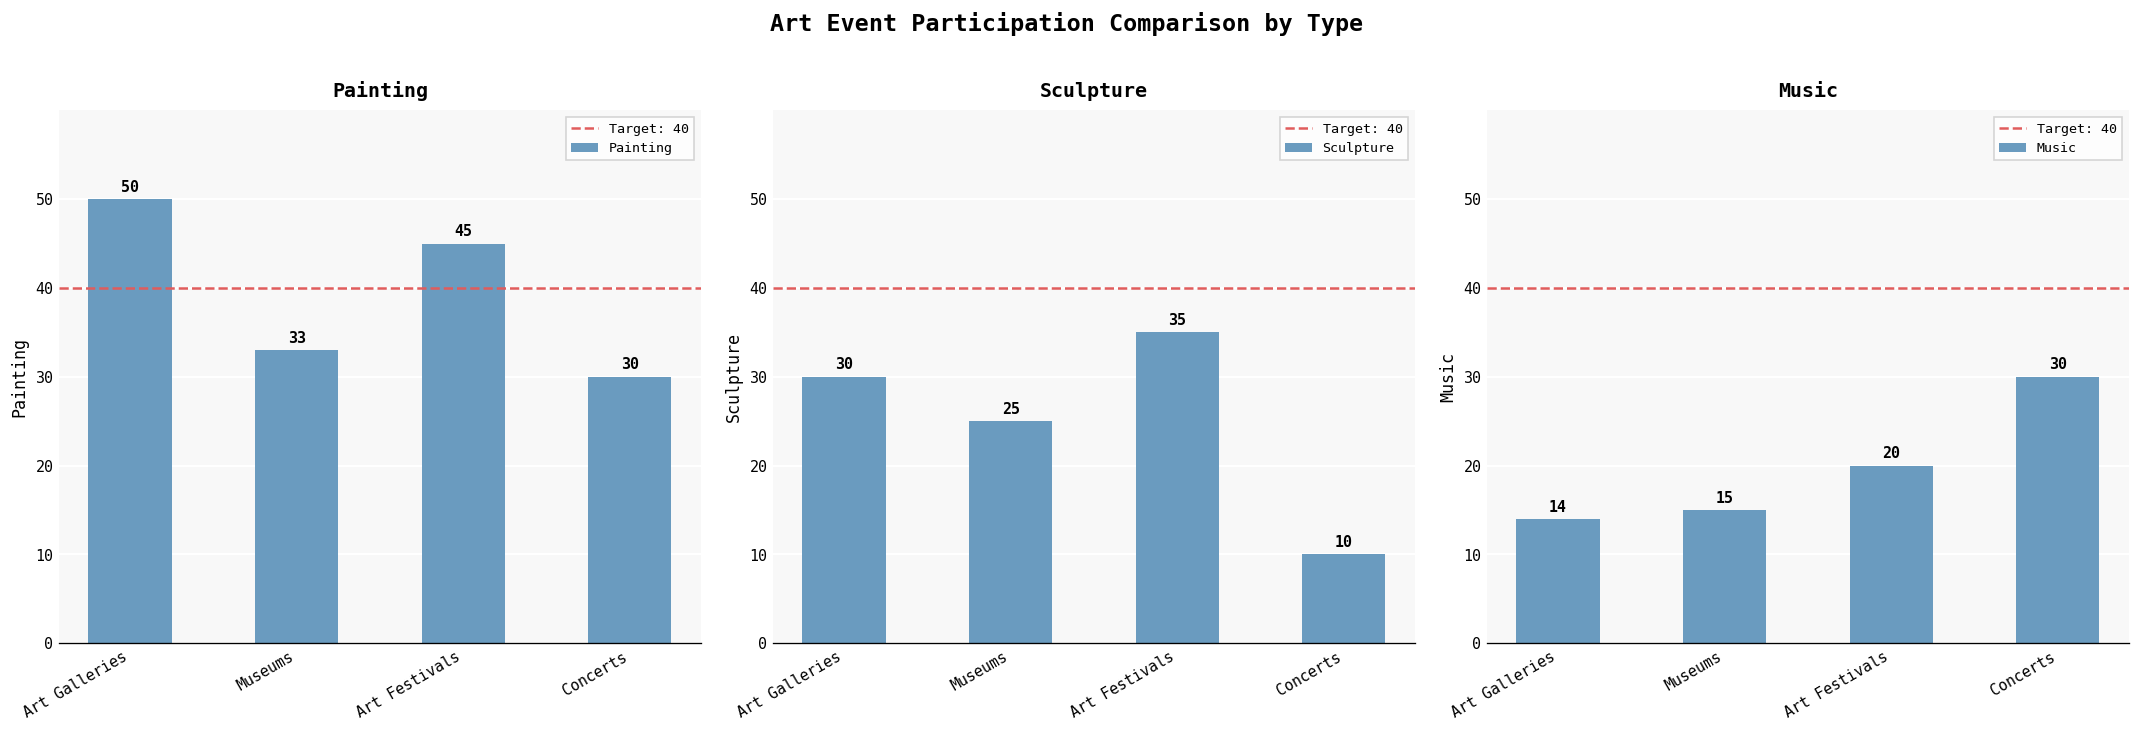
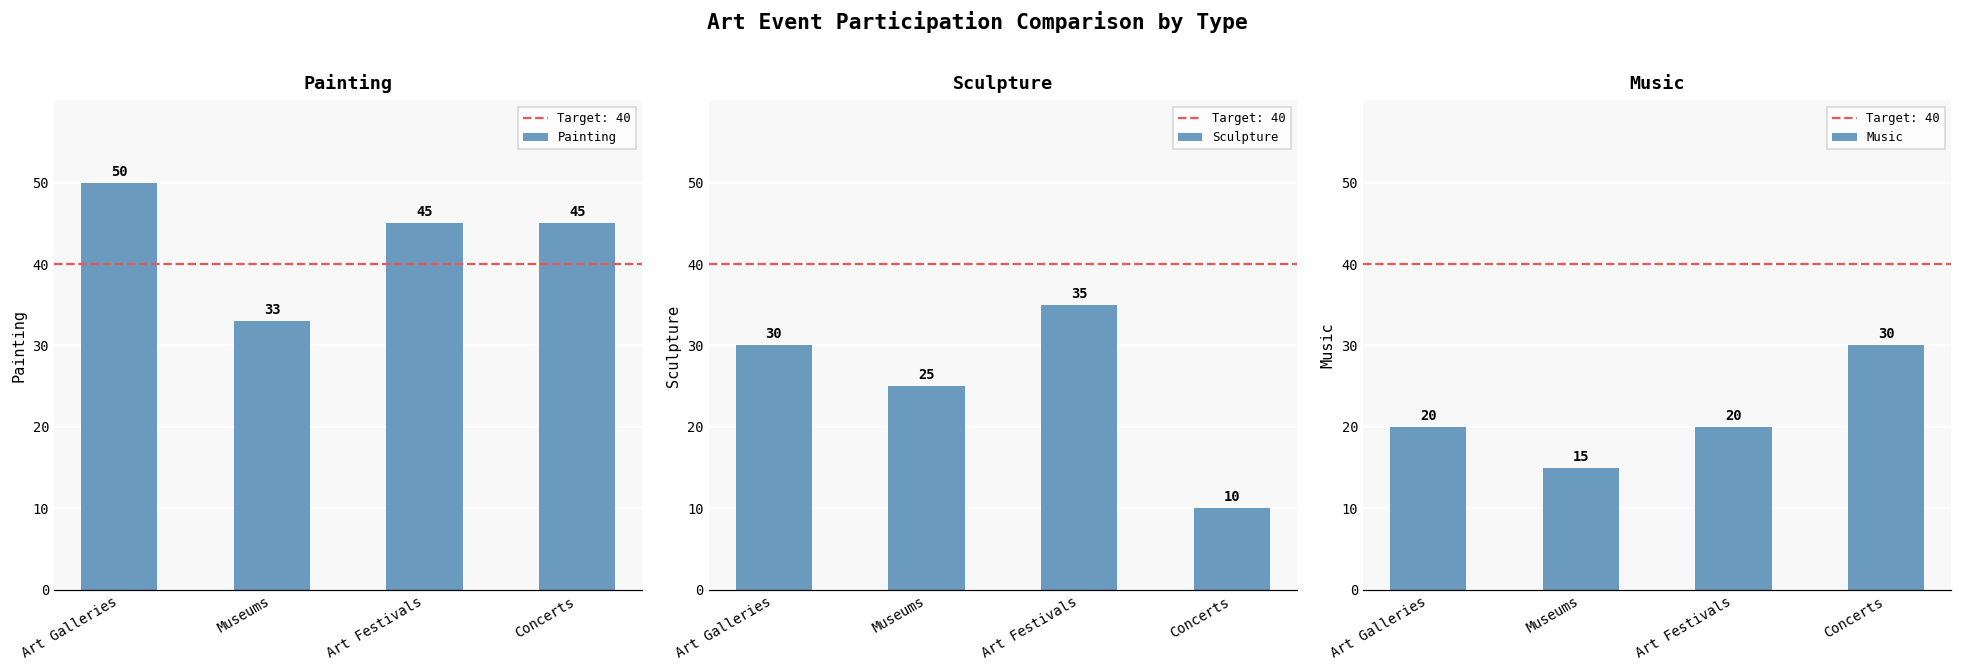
  {
    "Painting": {
      "Art Galleries": 50,
      "Museums": 33,
      "Art Festivals": 45,
-     "Concerts": 30
+     "Concerts": 45
    },
    "Sculpture": {
      "Art Galleries": 30,
      "Museums": 25,
      "Art Festivals": 35,
      "Concerts": 10
    },
    "Music": {
-     "Art Galleries": 14,
+     "Art Galleries": 20,
      "Museums": 15,
      "Art Festivals": 20,
      "Concerts": 30
    }
  }
